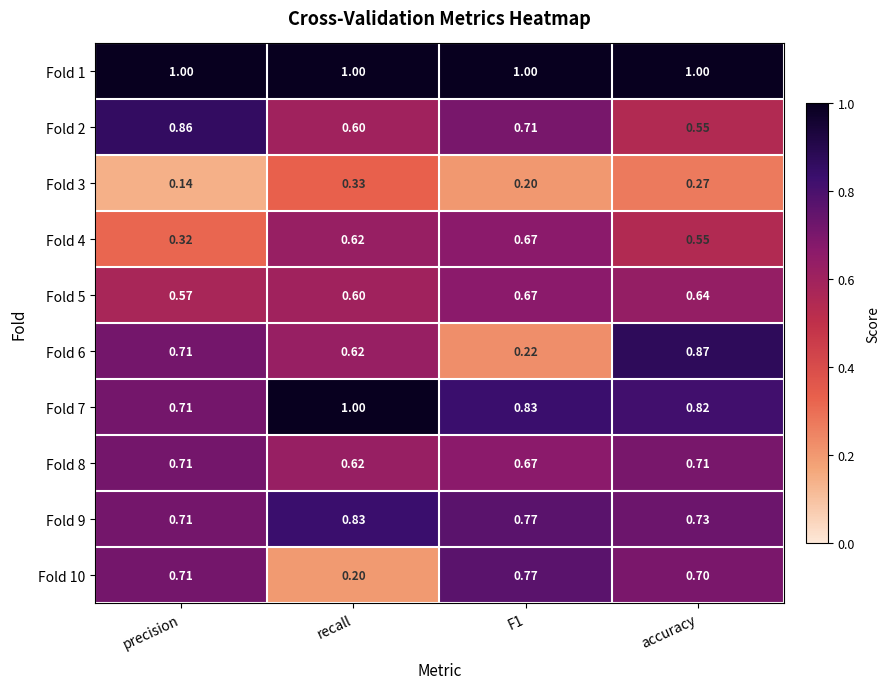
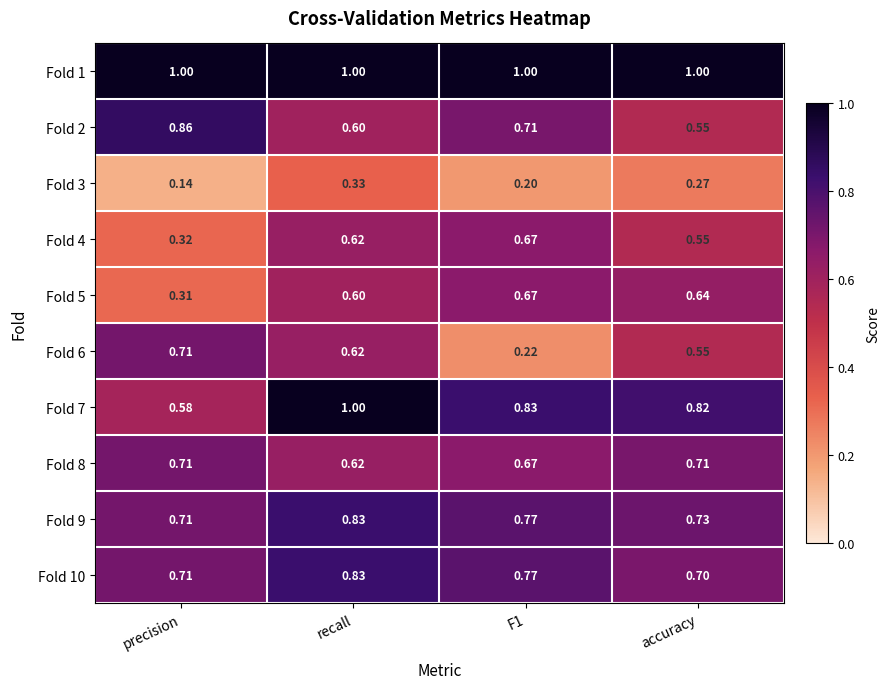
  {
    "Fold 1": {
      "precision": 1.00,
      "recall": 1.00,
      "F1": 1.00,
      "accuracy": 1.00
    },
    "Fold 2": {
      "precision": 0.86,
      "recall": 0.60,
      "F1": 0.71,
      "accuracy": 0.55
    },
    "Fold 3": {
      "precision": 0.14,
      "recall": 0.33,
      "F1": 0.20,
      "accuracy": 0.27
    },
    "Fold 4": {
      "precision": 0.32,
      "recall": 0.62,
      "F1": 0.67,
      "accuracy": 0.55
    },
    "Fold 5": {
-     "precision": 0.57,
+     "precision": 0.31,
      "recall": 0.60,
      "F1": 0.67,
      "accuracy": 0.64
    },
    "Fold 6": {
      "precision": 0.71,
      "recall": 0.62,
      "F1": 0.22,
-     "accuracy": 0.87
+     "accuracy": 0.55
    },
    "Fold 7": {
-     "precision": 0.71,
+     "precision": 0.58,
      "recall": 1.00,
      "F1": 0.83,
      "accuracy": 0.82
    },
    "Fold 8": {
      "precision": 0.71,
      "recall": 0.62,
      "F1": 0.67,
      "accuracy": 0.71
    },
    "Fold 9": {
      "precision": 0.71,
      "recall": 0.83,
      "F1": 0.77,
      "accuracy": 0.73
    },
    "Fold 10": {
      "precision": 0.71,
-     "recall": 0.20,
+     "recall": 0.83,
      "F1": 0.77,
      "accuracy": 0.70
    }
  }
